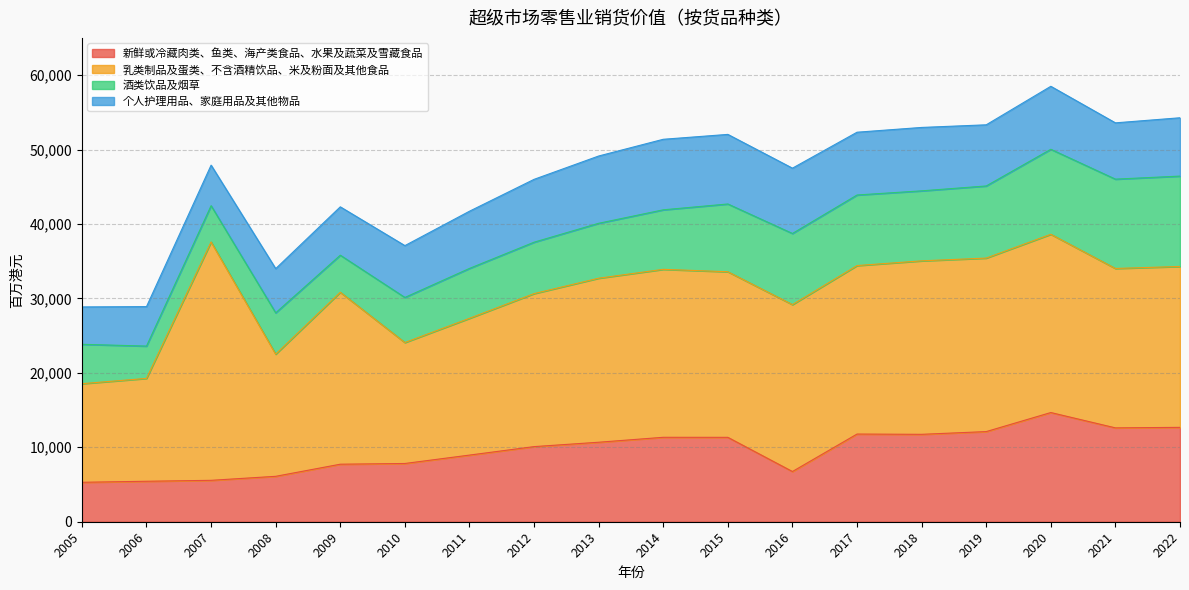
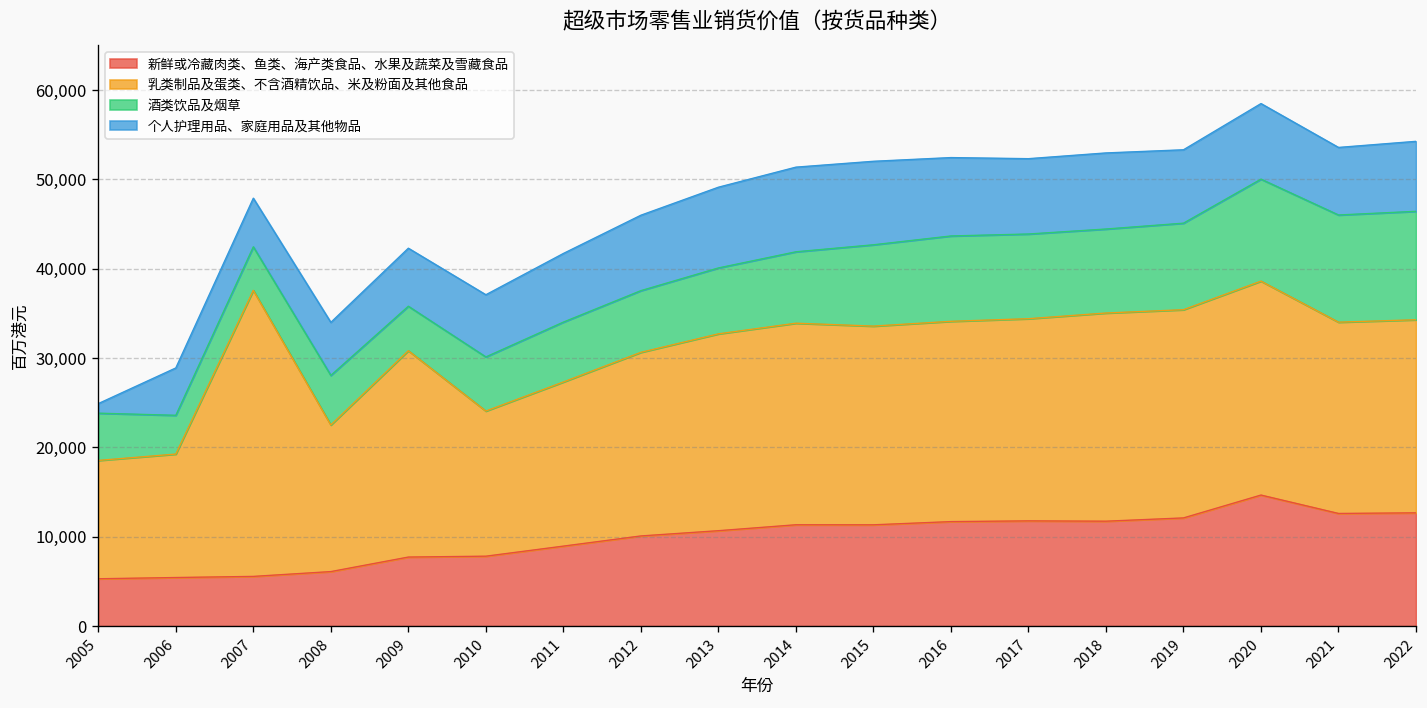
  {
    "新鲜或冷藏肉类、鱼类、海产类食品、水果及蔬菜及雪藏食品": {
      "2005": "5,000",
      "2006": "5,000",
      "2007": "6,000",
      "2008": "6,000",
      "2009": "8,000",
      "2010": "8,000",
      "2011": "9,000",
      "2012": "10,000",
      "2013": "11,000",
      "2014": "11,000",
      "2015": "11,000",
-     "2016": "7,000",
+     "2016": "12,000",
      "2017": "12,000",
      "2018": "12,000",
      "2019": "12,000",
      "2020": "15,000",
      "2021": "13,000",
      "2022": "13,000"
    },
    "乳类制品及蛋类、不含酒精饮品、米及粉面及其他食品": {
      "2005": "13,000",
      "2006": "14,000",
      "2007": "32,000",
      "2008": "16,000",
      "2009": "23,000",
      "2010": "16,000",
      "2011": "18,000",
      "2012": "21,000",
      "2013": "22,000",
      "2014": "23,000",
      "2015": "22,000",
      "2016": "22,000",
      "2017": "23,000",
      "2018": "23,000",
      "2019": "23,000",
      "2020": "24,000",
      "2021": "21,000",
      "2022": "22,000"
    },
    "酒类饮品及烟草": {
      "2005": "5,000",
      "2006": "4,000",
      "2007": "5,000",
      "2008": "6,000",
      "2009": "5,000",
      "2010": "6,000",
      "2011": "7,000",
      "2012": "7,000",
      "2013": "7,000",
      "2014": "8,000",
      "2015": "9,000",
      "2016": "10,000",
      "2017": "9,000",
      "2018": "9,000",
      "2019": "10,000",
      "2020": "11,000",
      "2021": "12,000",
      "2022": "12,000"
    },
    "个人护理用品、家庭用品及其他物品": {
-     "2005": "5,000",
+     "2005": "1,000",
      "2006": "5,000",
      "2007": "5,000",
      "2008": "6,000",
      "2009": "6,000",
      "2010": "7,000",
      "2011": "8,000",
      "2012": "8,000",
      "2013": "9,000",
      "2014": "9,000",
      "2015": "9,000",
      "2016": "9,000",
      "2017": "8,000",
      "2018": "9,000",
      "2019": "8,000",
      "2020": "8,000",
      "2021": "8,000",
      "2022": "8,000"
    }
  }
